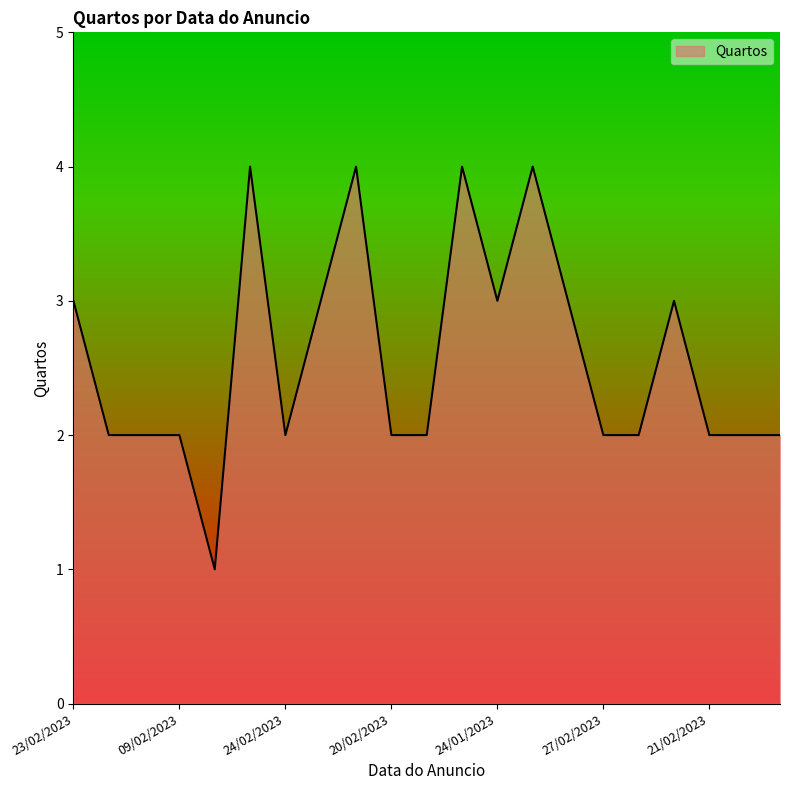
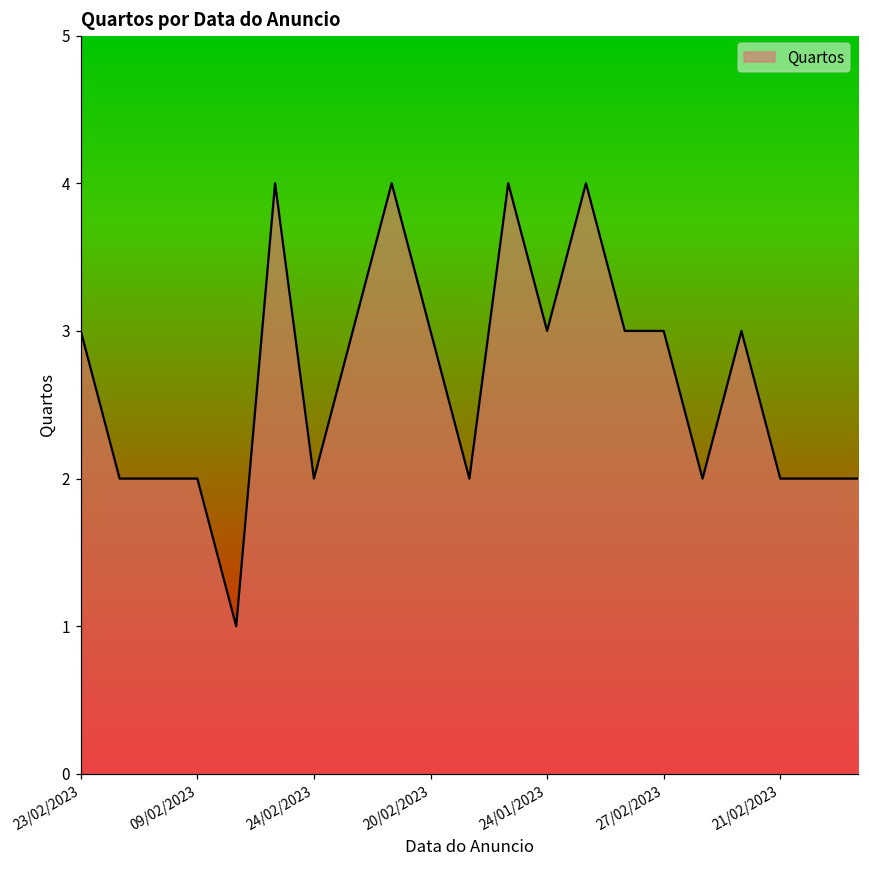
  {
    "23/02/2023": 3,
    "09/02/2023": 2,
    "24/02/2023": 2,
-   "20/02/2023": 2,
+   "20/02/2023": 3,
    "24/01/2023": 3,
-   "27/02/2023": 2,
+   "27/02/2023": 3,
    "21/02/2023": 2
  }
